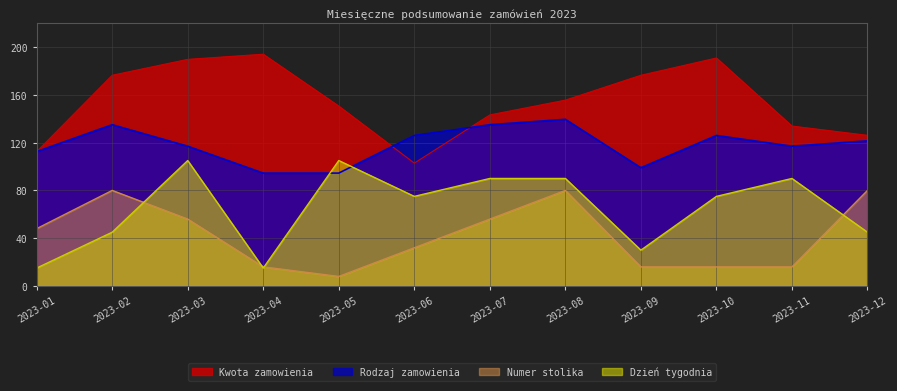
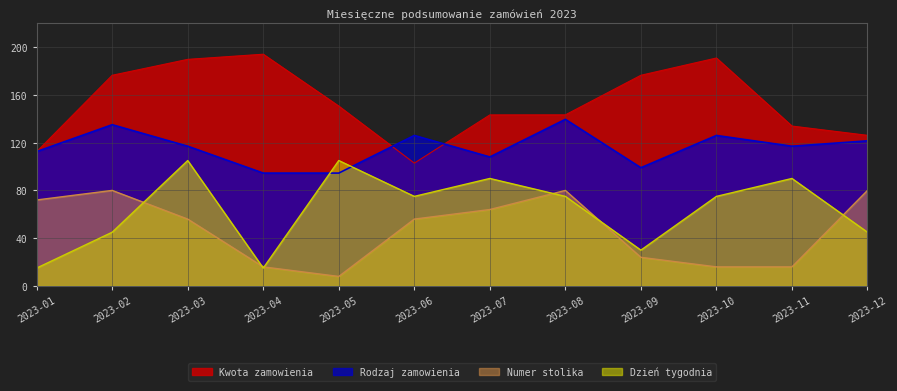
  {
    "Kwota zamowienia": {
      "2023-02": 176,
      "2023-03": 190,
      "2023-04": 194,
      "2023-05": 151,
      "2023-06": 103,
      "2023-07": 143,
-     "2023-08": 156,
+     "2023-08": 143,
      "2023-09": 176,
      "2023-10": 191,
      "2023-11": 134,
      "2023-12": 126
    },
    "Rodzaj zamowienia": {
      "2023-02": 135,
      "2023-03": 117,
      "2023-04": 95,
      "2023-05": 95,
      "2023-06": 126,
-     "2023-07": 135,
+     "2023-07": 108,
      "2023-08": 140,
      "2023-09": 99,
      "2023-10": 126,
      "2023-11": 117,
      "2023-12": 122
    },
    "Numer stolika": {
-     "2023-01": 48,
+     "2023-01": 72,
      "2023-02": 80,
      "2023-03": 56,
      "2023-05": 8,
-     "2023-06": 32,
-     "2023-07": 56,
+     "2023-06": 56,
+     "2023-07": 64,
      "2023-08": 80,
-     "2023-09": 16,
+     "2023-09": 24,
      "2023-10": 16,
      "2023-11": 16,
      "2023-12": 80
    },
    "Dzień tygodnia": {
      "2023-01": 15,
      "2023-02": 45,
      "2023-03": 105,
      "2023-05": 105,
      "2023-06": 75,
      "2023-07": 90,
-     "2023-08": 90,
+     "2023-08": 75,
      "2023-09": 30,
      "2023-10": 75,
      "2023-11": 90,
      "2023-12": 45
    }
  }
